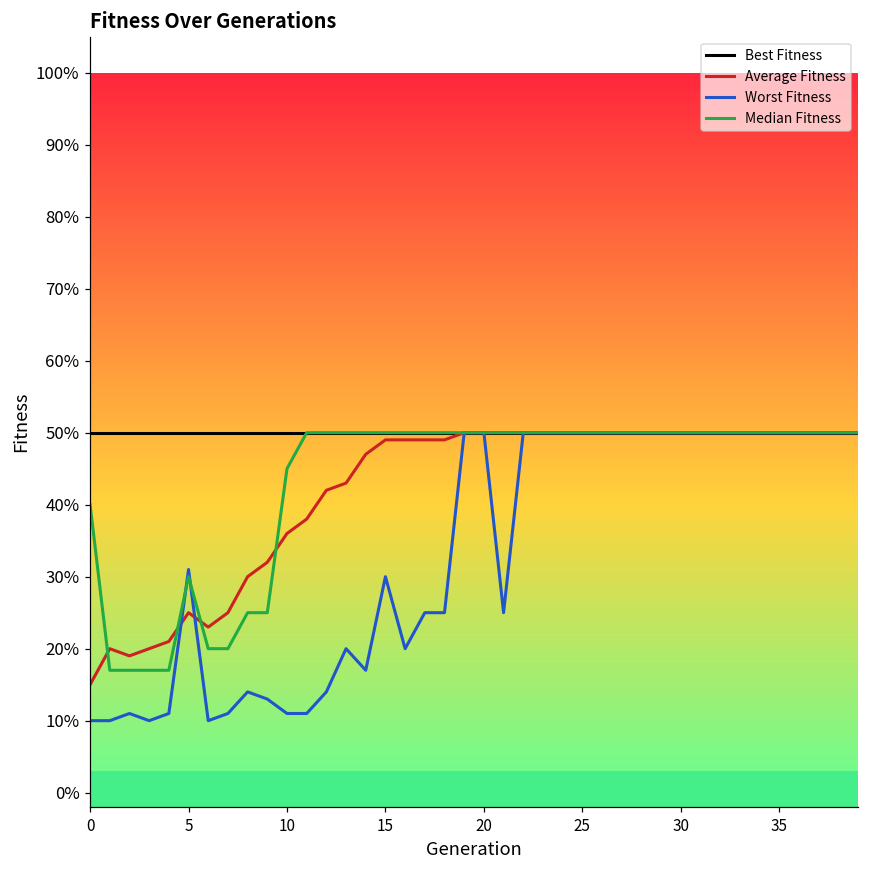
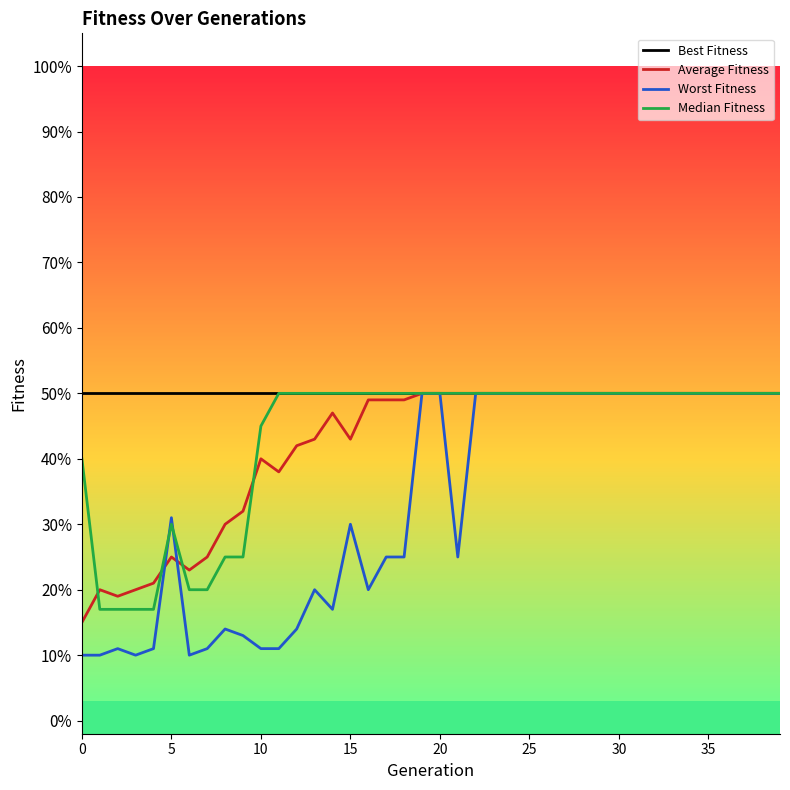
  {
    "Best Fitness": {
      "0": "50%",
      "5": "50%",
      "10": "50%"
    },
    "Average Fitness": {
      "0": "15%",
      "5": "25%",
-     "10": "36%",
-     "15": "49%"
+     "10": "40%",
+     "15": "43%"
    },
    "Worst Fitness": {
      "0": "10%",
      "5": "31%",
      "10": "11%",
      "15": "30%"
    },
    "Median Fitness": {
      "0": "40%",
      "5": "30%",
      "10": "45%"
    }
  }
